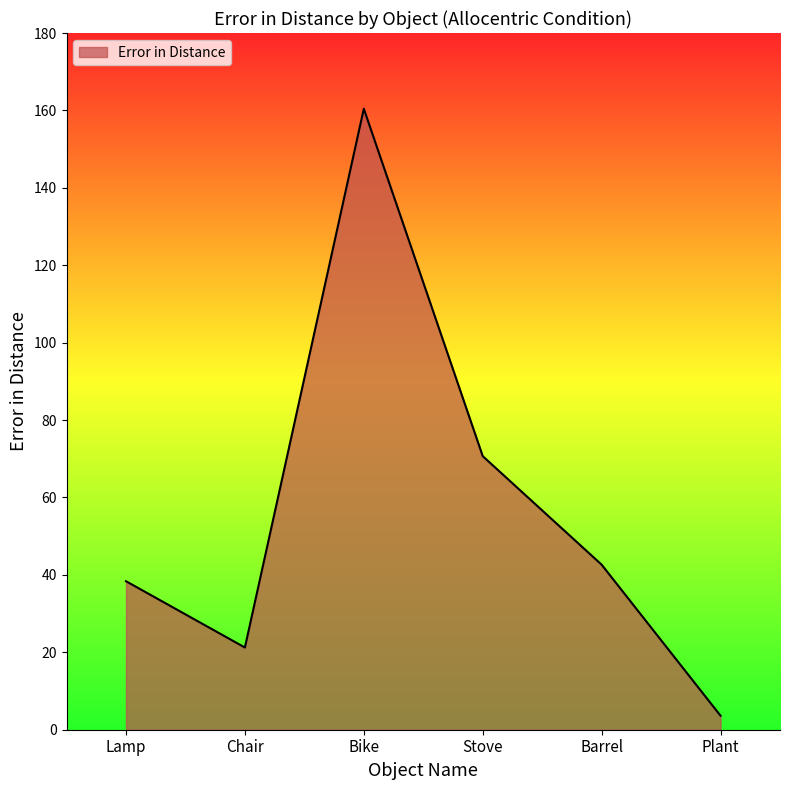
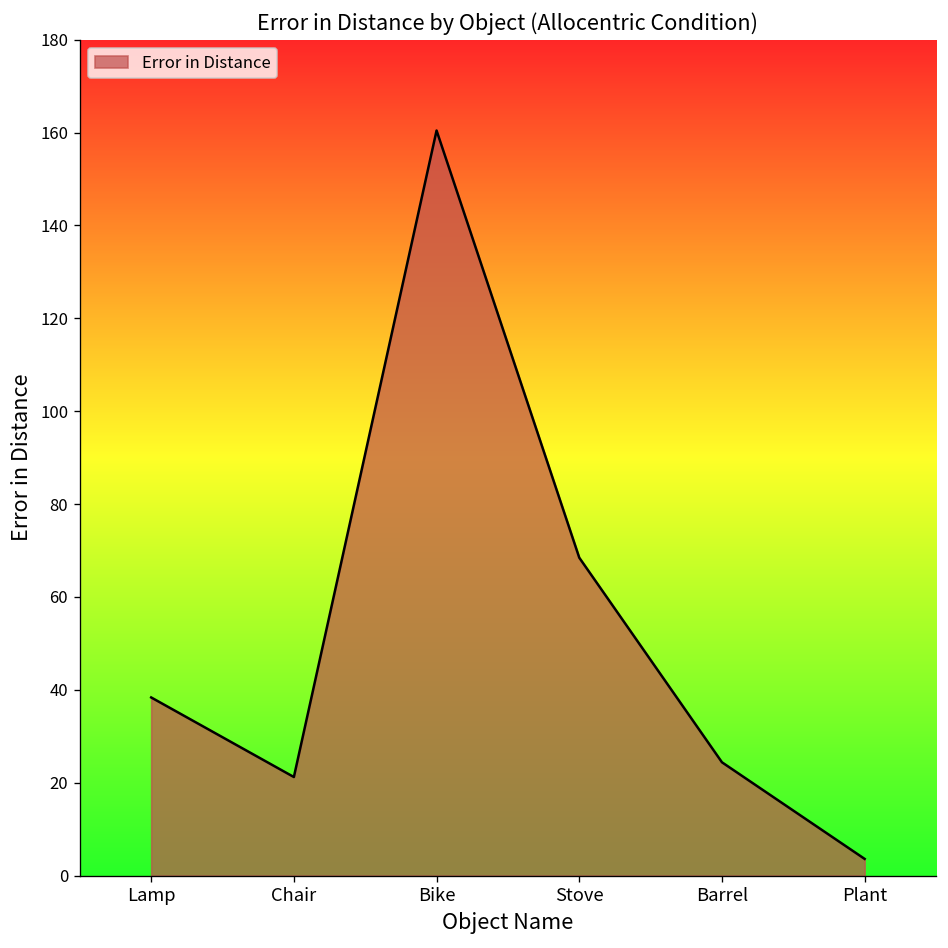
  {
    "Lamp": 38,
    "Chair": 21,
    "Bike": 160,
-   "Stove": 71,
-   "Barrel": 43,
+   "Stove": 68,
+   "Barrel": 24,
    "Plant": 4
  }
